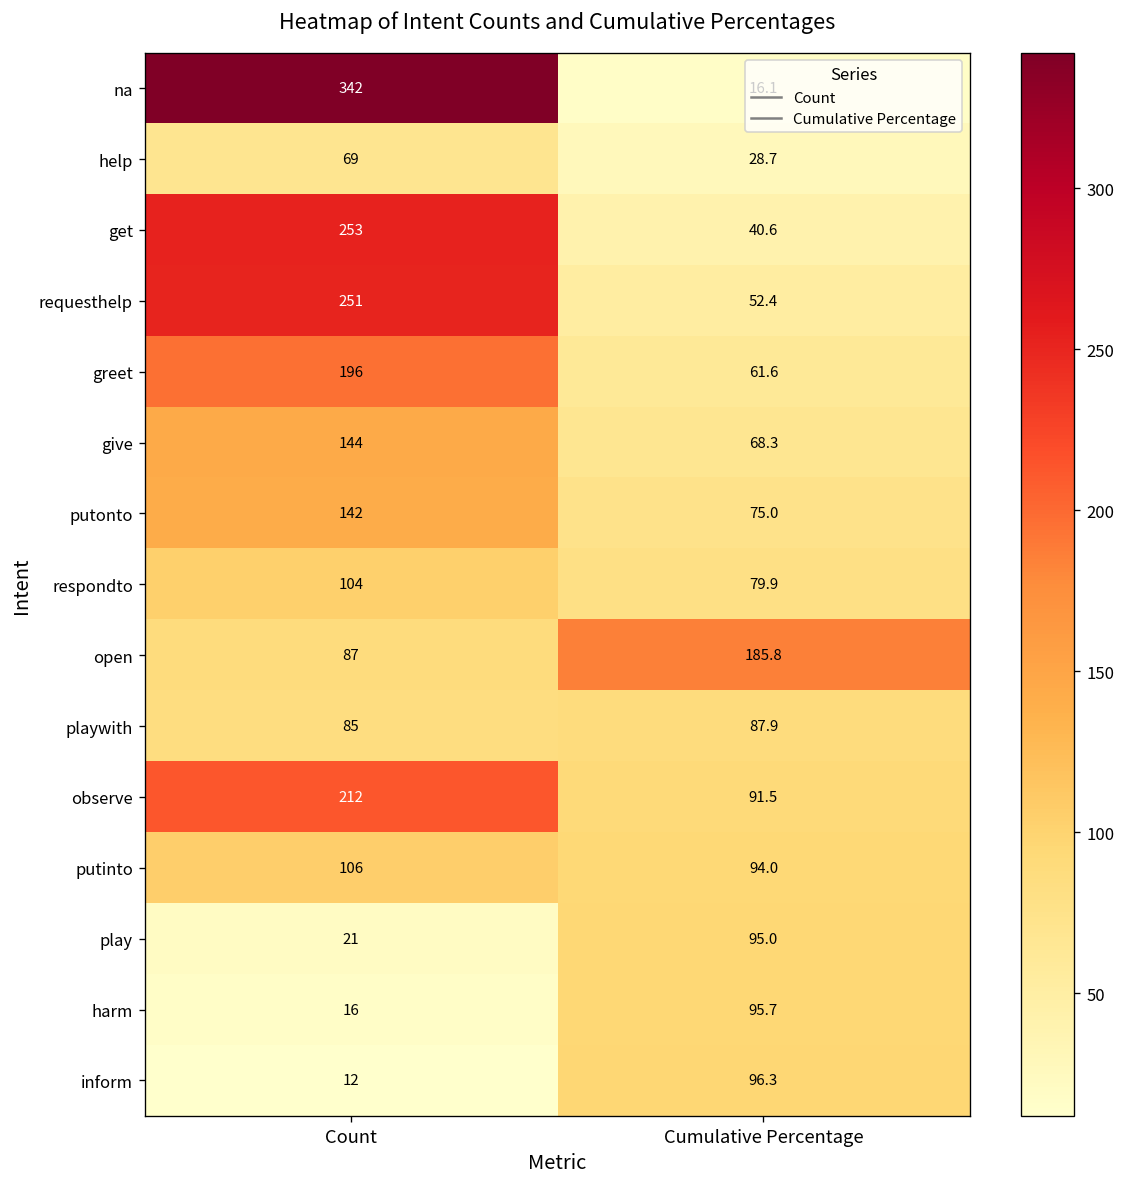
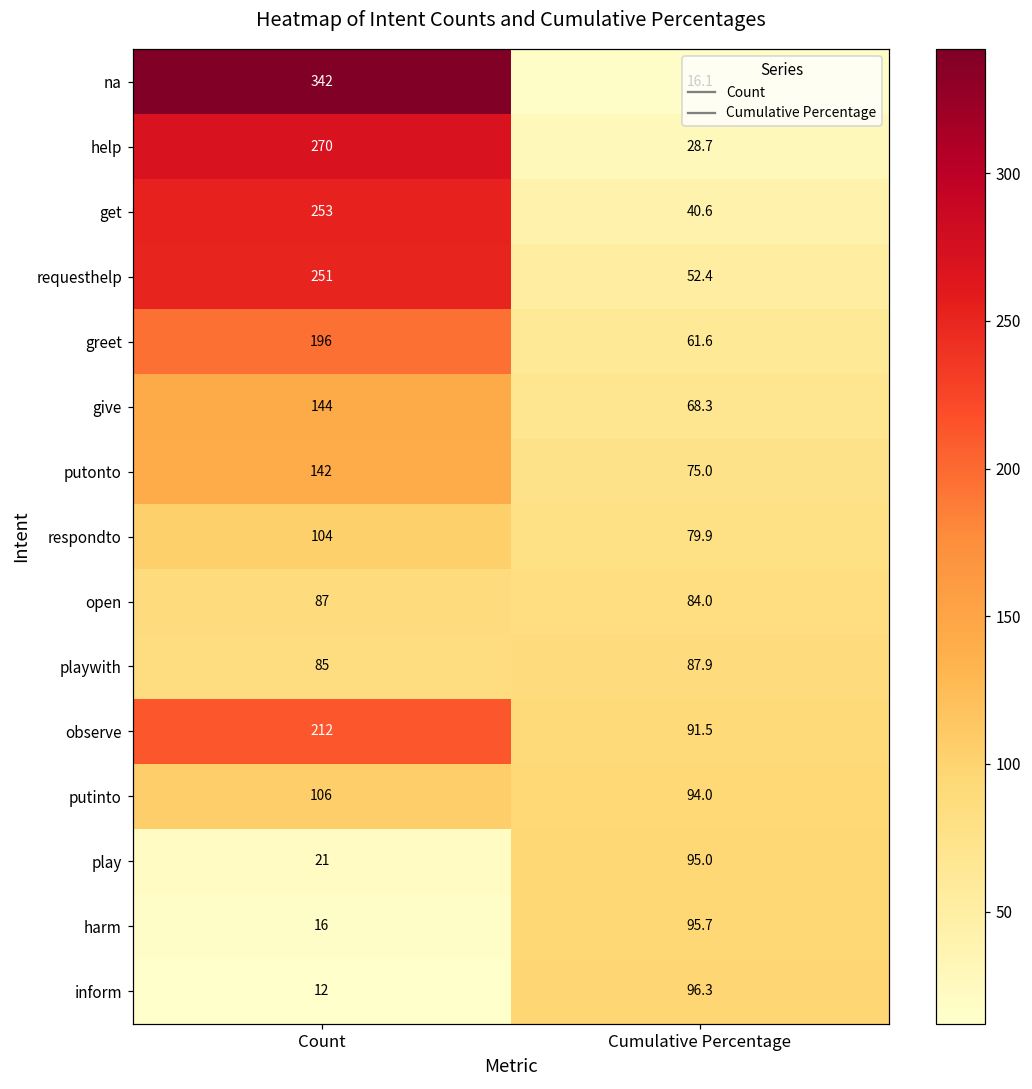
  {
    "na": {
      "Count": 342
    },
    "help": {
-     "Count": 69,
+     "Count": 270,
      "Cumulative Percentage": 28.7
    },
    "get": {
      "Count": 253,
      "Cumulative Percentage": 40.6
    },
    "requesthelp": {
      "Count": 251,
      "Cumulative Percentage": 52.4
    },
    "greet": {
      "Count": 196,
      "Cumulative Percentage": 61.6
    },
    "give": {
      "Count": 144,
      "Cumulative Percentage": 68.3
    },
    "putonto": {
      "Count": 142,
      "Cumulative Percentage": 75.0
    },
    "respondto": {
      "Count": 104,
      "Cumulative Percentage": 79.9
    },
    "open": {
      "Count": 87,
-     "Cumulative Percentage": 185.8
+     "Cumulative Percentage": 84.0
    },
    "playwith": {
      "Count": 85,
      "Cumulative Percentage": 87.9
    },
    "observe": {
      "Count": 212,
      "Cumulative Percentage": 91.5
    },
    "putinto": {
      "Count": 106,
      "Cumulative Percentage": 94.0
    },
    "play": {
      "Count": 21,
      "Cumulative Percentage": 95.0
    },
    "harm": {
      "Count": 16,
      "Cumulative Percentage": 95.7
    },
    "inform": {
      "Count": 12,
      "Cumulative Percentage": 96.3
    }
  }
